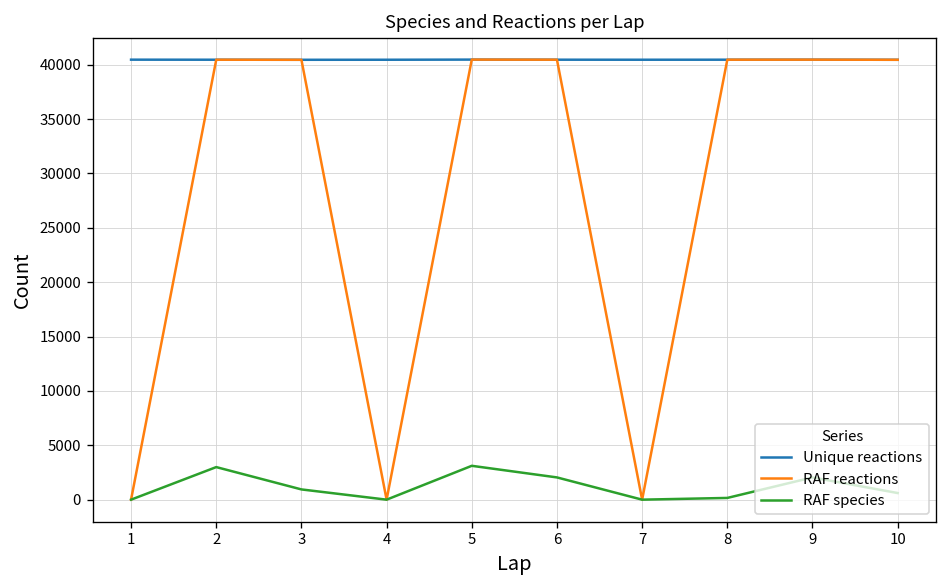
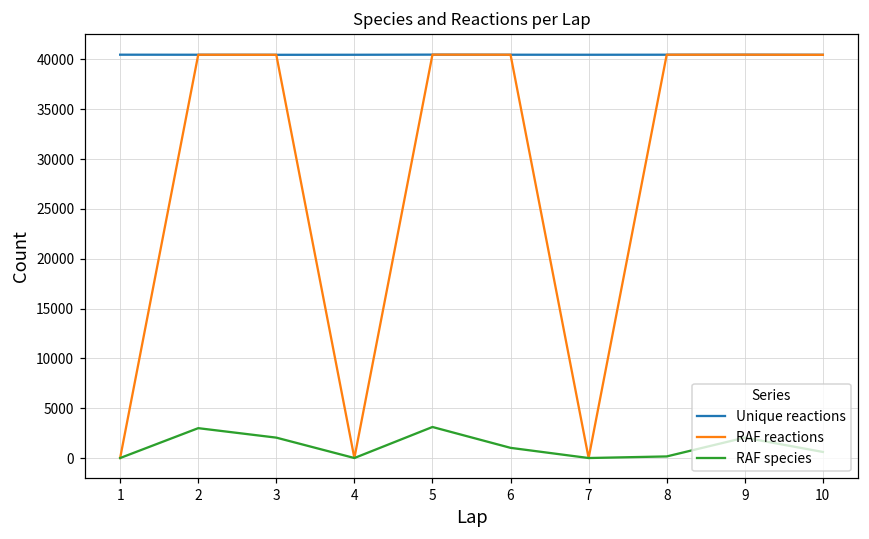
  {
    "Unique reactions": {
      "1": 40000,
      "4": 40000,
      "7": 40000
    },
    "RAF species": {
      "2": 3000,
-     "3": 1000,
+     "3": 2000,
      "5": 3000,
-     "6": 2000,
+     "6": 1000,
      "8": 0
    }
  }
